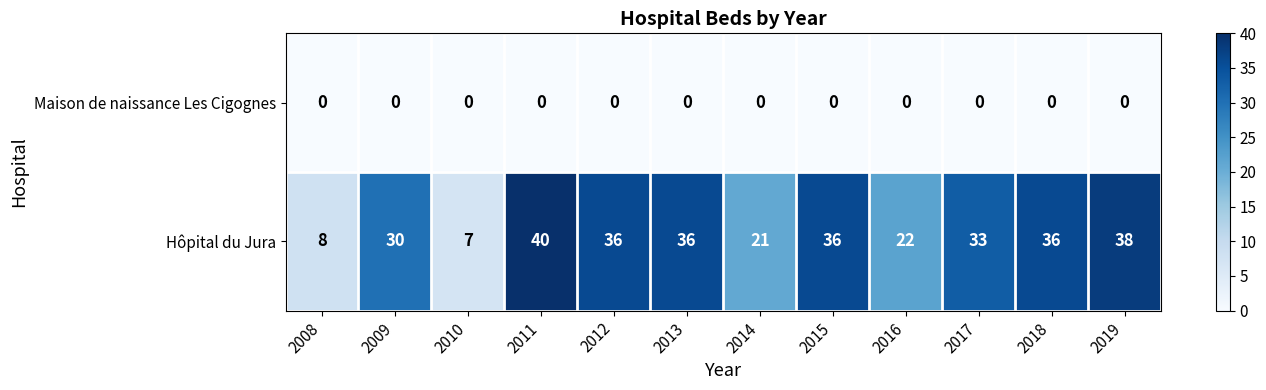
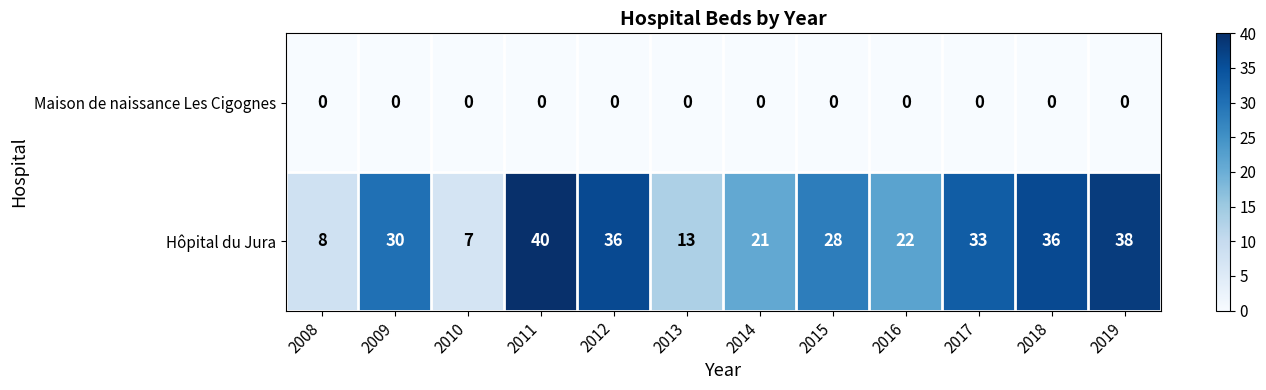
  {
    "Maison de naissance Les Cigognes": {
      "2008": 0,
      "2009": 0,
      "2010": 0,
      "2011": 0,
      "2012": 0,
      "2013": 0,
      "2014": 0,
      "2015": 0,
      "2016": 0,
      "2017": 0,
      "2018": 0,
      "2019": 0
    },
    "Hôpital du Jura": {
      "2008": 8,
      "2009": 30,
      "2010": 7,
      "2011": 40,
      "2012": 36,
-     "2013": 36,
+     "2013": 13,
      "2014": 21,
-     "2015": 36,
+     "2015": 28,
      "2016": 22,
      "2017": 33,
      "2018": 36,
      "2019": 38
    }
  }
